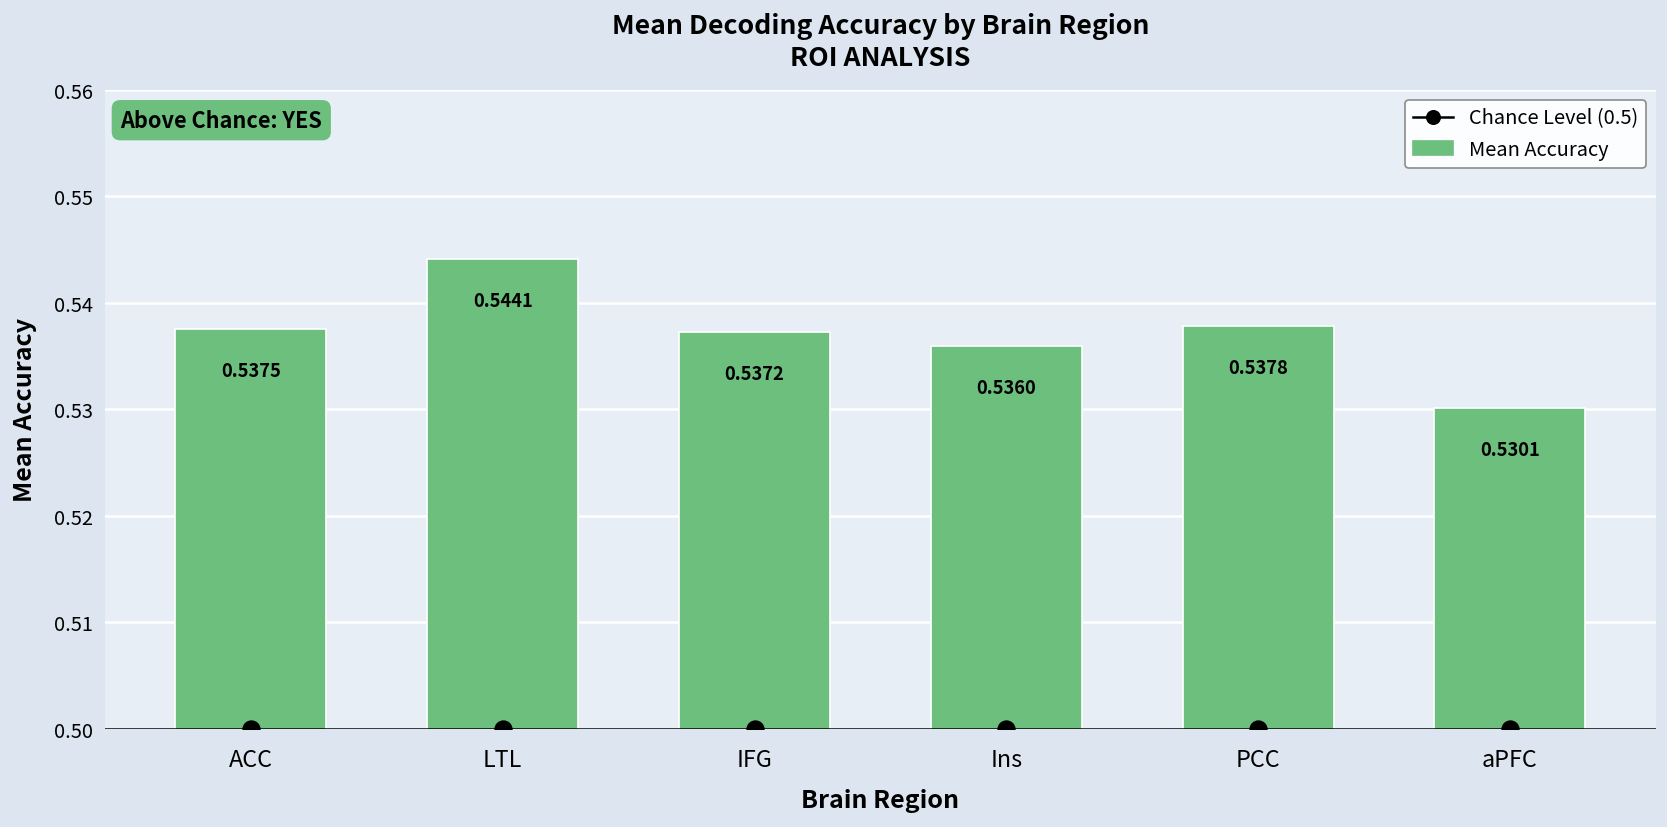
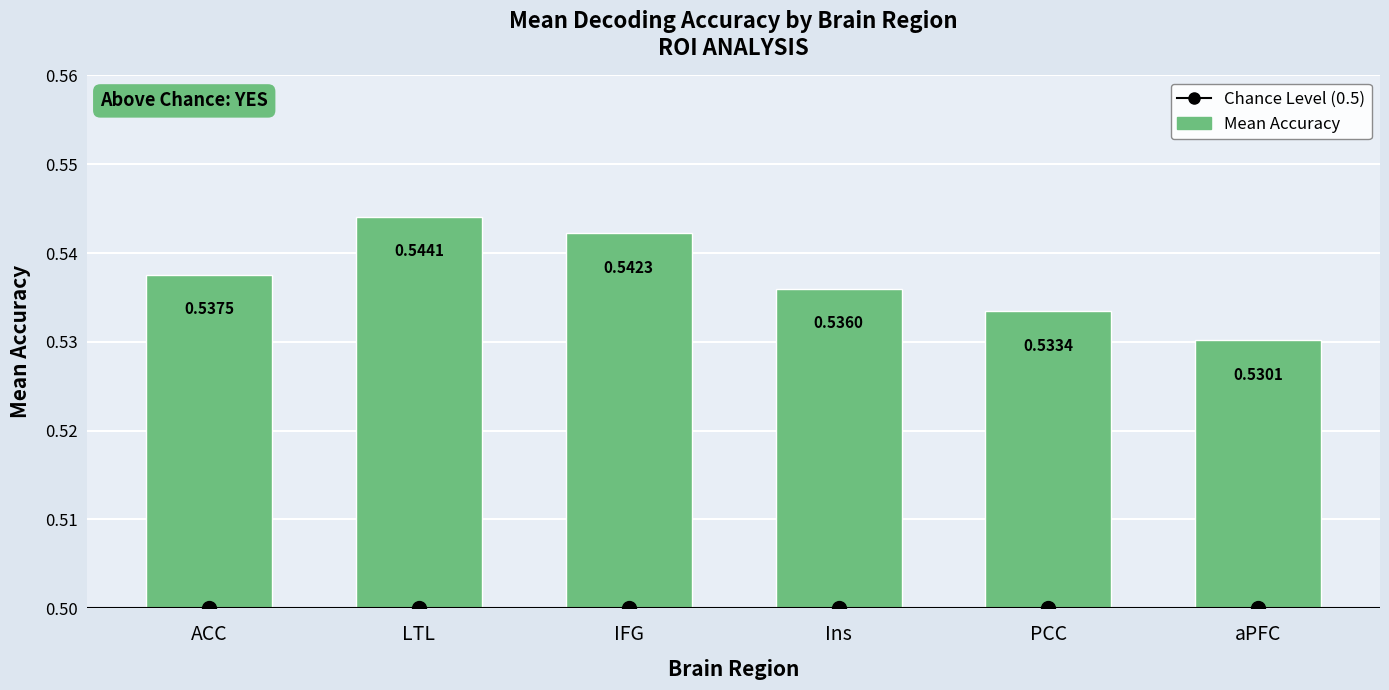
  {
    "Mean Accuracy": {
      "ACC": 0.5375,
      "LTL": 0.5441,
-     "IFG": 0.5372,
+     "IFG": 0.5423,
      "Ins": 0.5360,
-     "PCC": 0.5378,
+     "PCC": 0.5334,
      "aPFC": 0.5301
    },
    "Chance Level (0.5)": {
      "ACC": 0.500,
      "LTL": 0.500,
      "IFG": 0.500,
      "Ins": 0.500,
      "PCC": 0.500,
      "aPFC": 0.500
    }
  }
